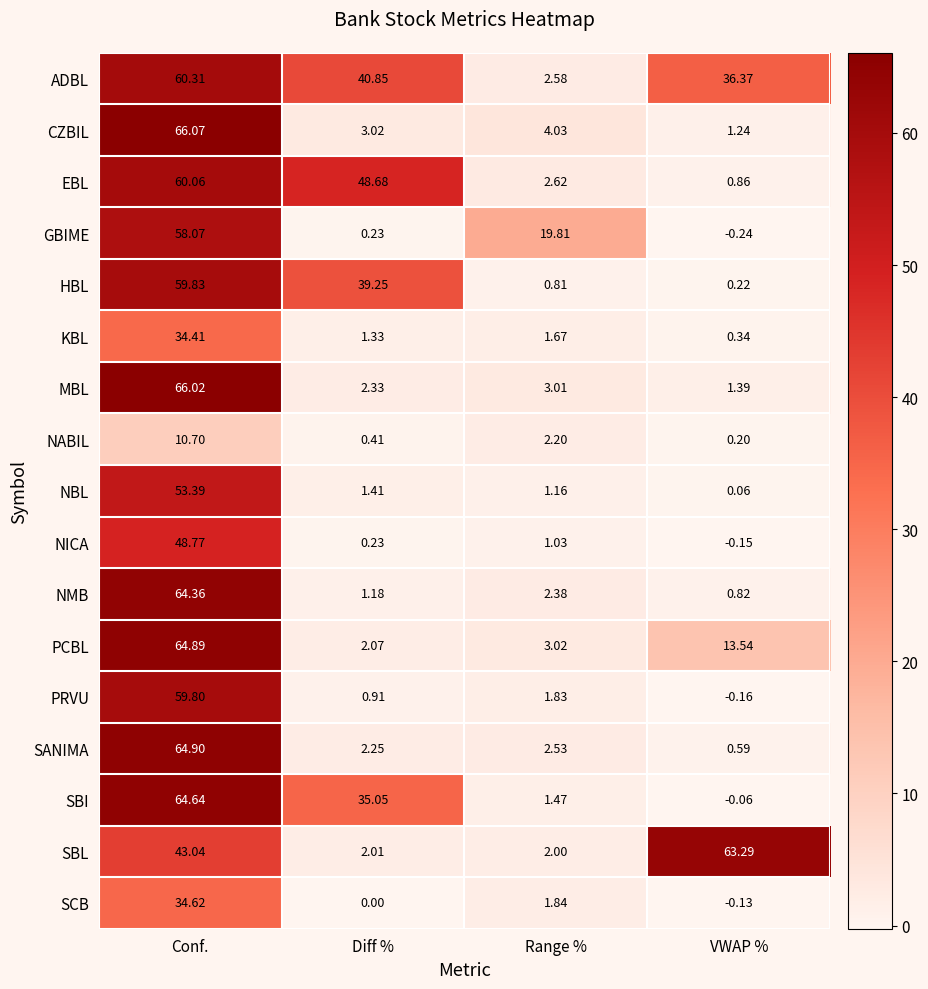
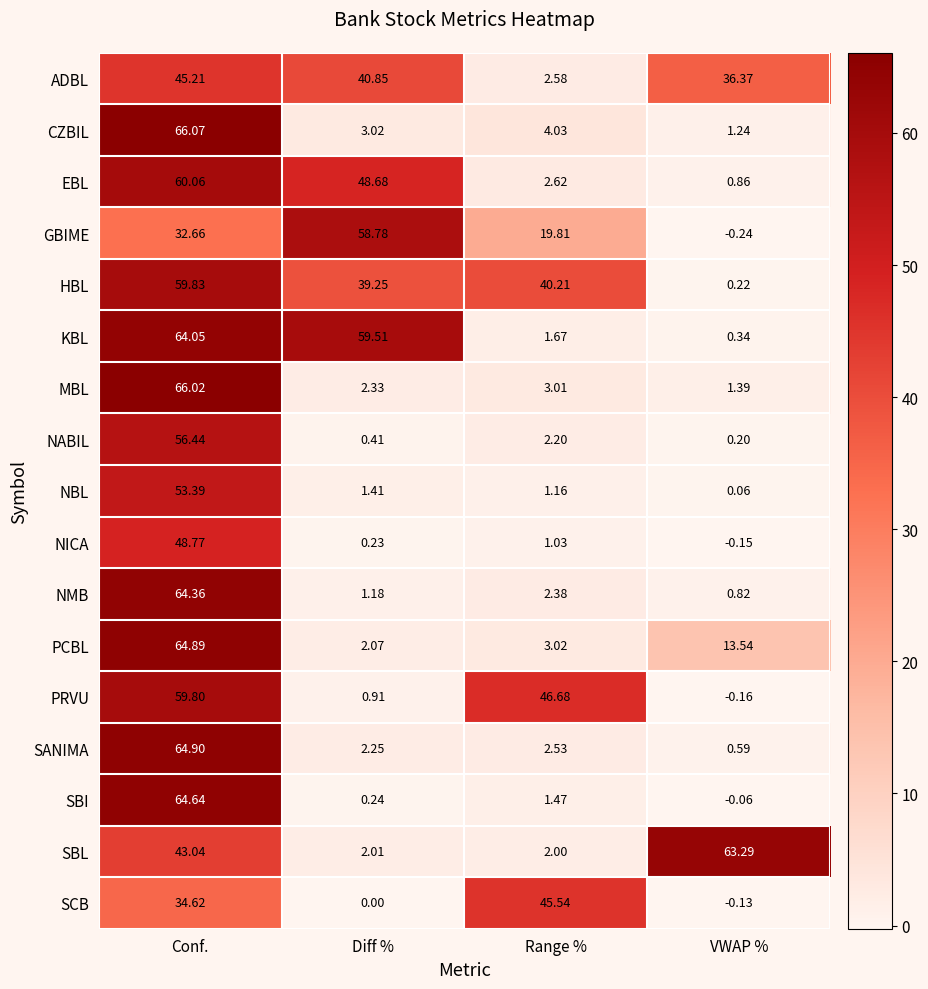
  {
    "ADBL": {
-     "Conf.": 60.31,
+     "Conf.": 45.21,
      "Diff %": 40.85,
      "Range %": 2.58,
      "VWAP %": 36.37
    },
    "CZBIL": {
      "Conf.": 66.07,
      "Diff %": 3.02,
      "Range %": 4.03,
      "VWAP %": 1.24
    },
    "EBL": {
      "Conf.": 60.06,
      "Diff %": 48.68,
      "Range %": 2.62,
      "VWAP %": 0.86
    },
    "GBIME": {
-     "Conf.": 58.07,
-     "Diff %": 0.23,
+     "Conf.": 32.66,
+     "Diff %": 58.78,
      "Range %": 19.81,
      "VWAP %": -0.24
    },
    "HBL": {
      "Conf.": 59.83,
      "Diff %": 39.25,
-     "Range %": 0.81,
+     "Range %": 40.21,
      "VWAP %": 0.22
    },
    "KBL": {
-     "Conf.": 34.41,
-     "Diff %": 1.33,
+     "Conf.": 64.05,
+     "Diff %": 59.51,
      "Range %": 1.67,
      "VWAP %": 0.34
    },
    "MBL": {
      "Conf.": 66.02,
      "Diff %": 2.33,
      "Range %": 3.01,
      "VWAP %": 1.39
    },
    "NABIL": {
-     "Conf.": 10.70,
+     "Conf.": 56.44,
      "Diff %": 0.41,
      "Range %": 2.20,
      "VWAP %": 0.20
    },
    "NBL": {
      "Conf.": 53.39,
      "Diff %": 1.41,
      "Range %": 1.16,
      "VWAP %": 0.06
    },
    "NICA": {
      "Conf.": 48.77,
      "Diff %": 0.23,
      "Range %": 1.03,
      "VWAP %": -0.15
    },
    "NMB": {
      "Conf.": 64.36,
      "Diff %": 1.18,
      "Range %": 2.38,
      "VWAP %": 0.82
    },
    "PCBL": {
      "Conf.": 64.89,
      "Diff %": 2.07,
      "Range %": 3.02,
      "VWAP %": 13.54
    },
    "PRVU": {
      "Conf.": 59.80,
      "Diff %": 0.91,
-     "Range %": 1.83,
+     "Range %": 46.68,
      "VWAP %": -0.16
    },
    "SANIMA": {
      "Conf.": 64.90,
      "Diff %": 2.25,
      "Range %": 2.53,
      "VWAP %": 0.59
    },
    "SBI": {
      "Conf.": 64.64,
-     "Diff %": 35.05,
+     "Diff %": 0.24,
      "Range %": 1.47,
      "VWAP %": -0.06
    },
    "SBL": {
      "Conf.": 43.04,
      "Diff %": 2.01,
      "Range %": 2.00,
      "VWAP %": 63.29
    },
    "SCB": {
      "Conf.": 34.62,
      "Diff %": 0.00,
-     "Range %": 1.84,
+     "Range %": 45.54,
      "VWAP %": -0.13
    }
  }
